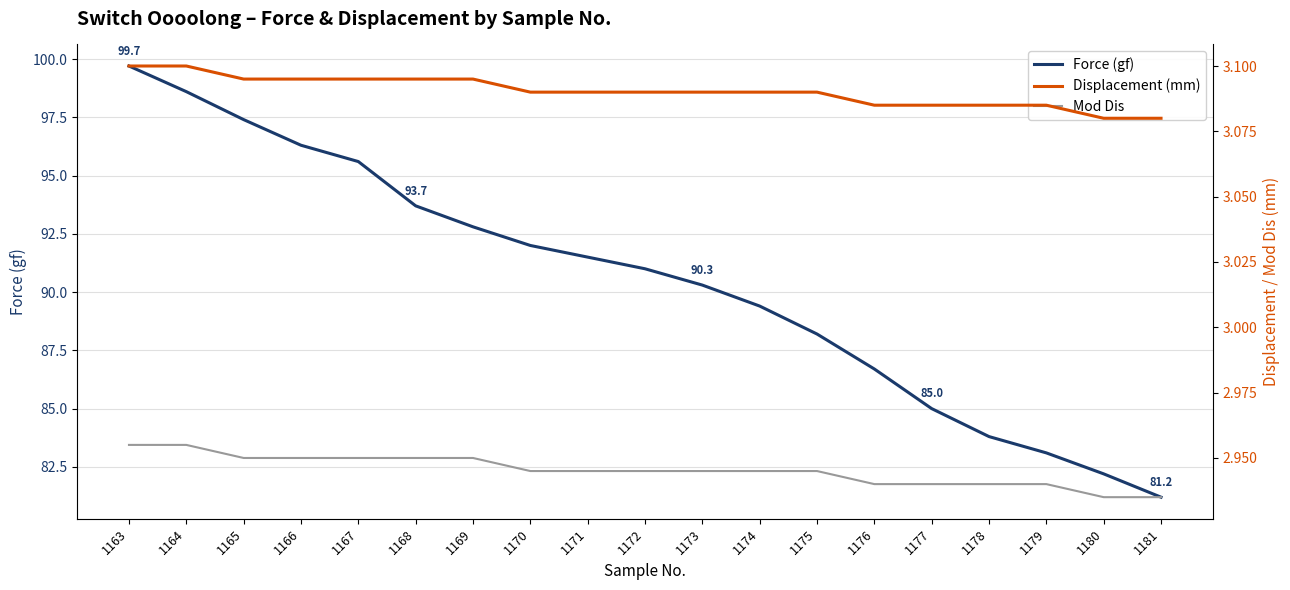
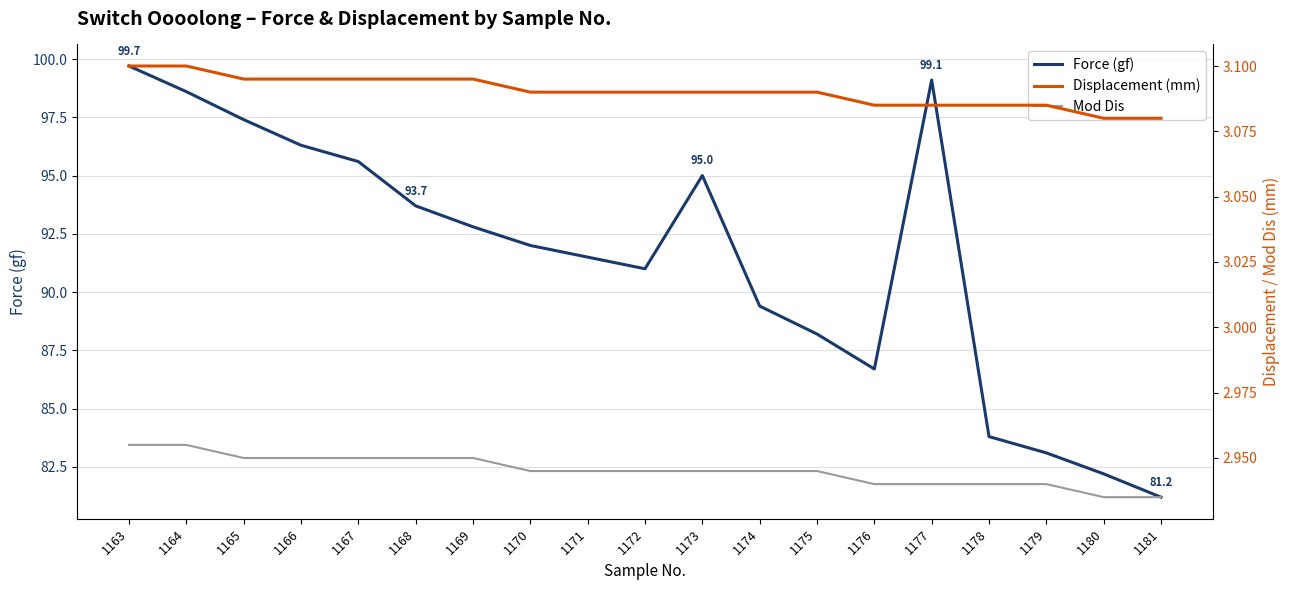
  {
    "Force (gf)": {
      "1163": 99.7,
      "1168": 93.7,
-     "1173": 90.3,
-     "1177": 85.0,
+     "1173": 95.0,
+     "1177": 99.1,
      "1181": 81.2
    }
  }
